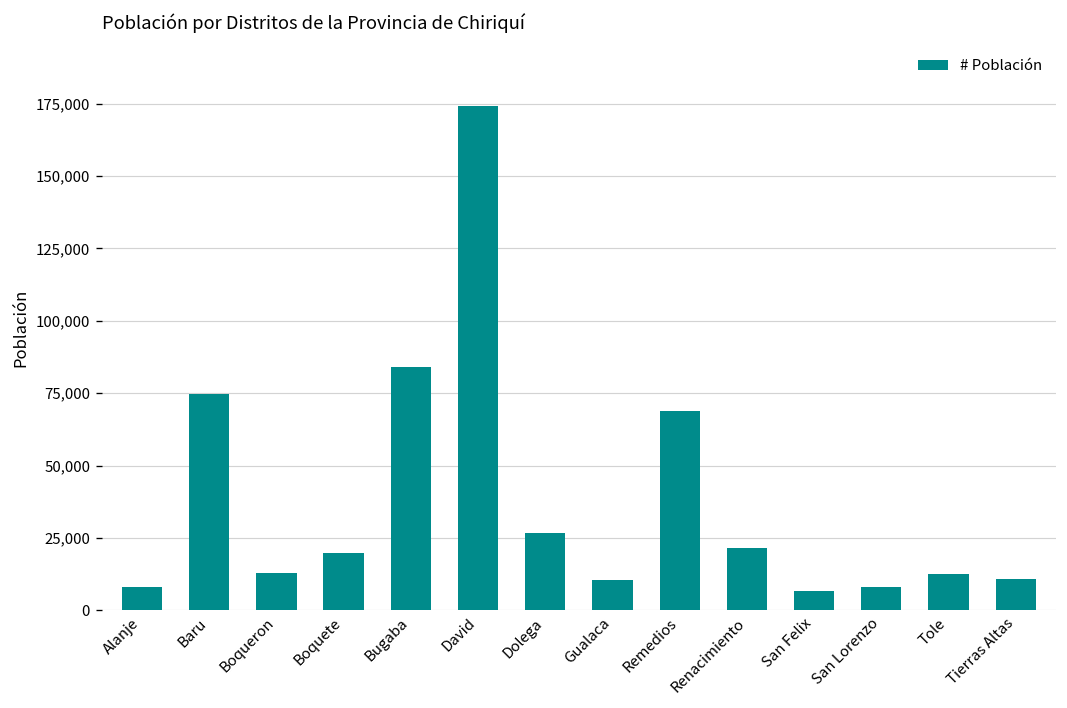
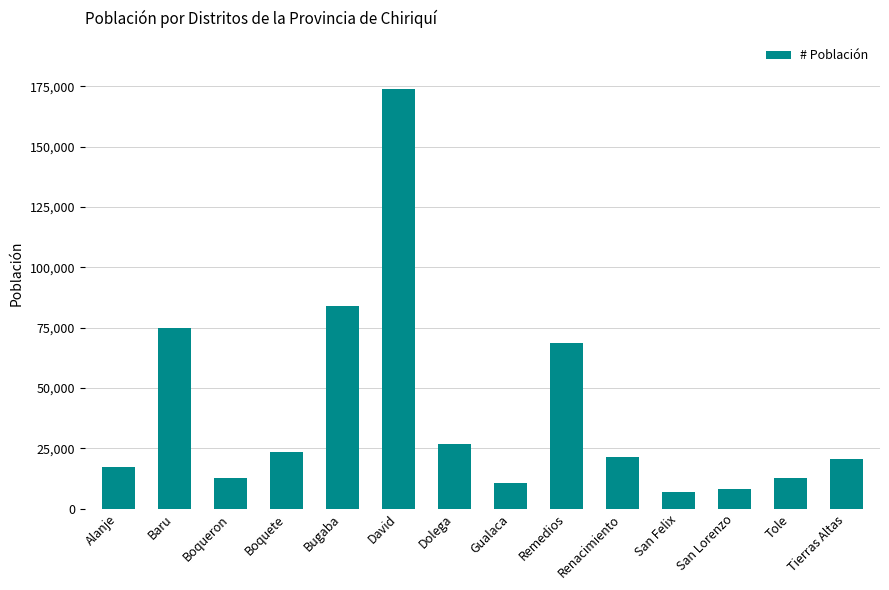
  {
-   "Alanje": "8,000",
+   "Alanje": "17,000",
    "Baru": "75,000",
    "Boqueron": "13,000",
-   "Boquete": "20,000",
+   "Boquete": "23,000",
    "Bugaba": "84,000",
    "David": "174,000",
    "Dolega": "27,000",
    "Gualaca": "10,000",
    "Remedios": "69,000",
    "Renacimiento": "21,000",
    "San Felix": "7,000",
    "San Lorenzo": "8,000",
    "Tole": "13,000",
-   "Tierras Altas": "11,000"
+   "Tierras Altas": "20,000"
  }
